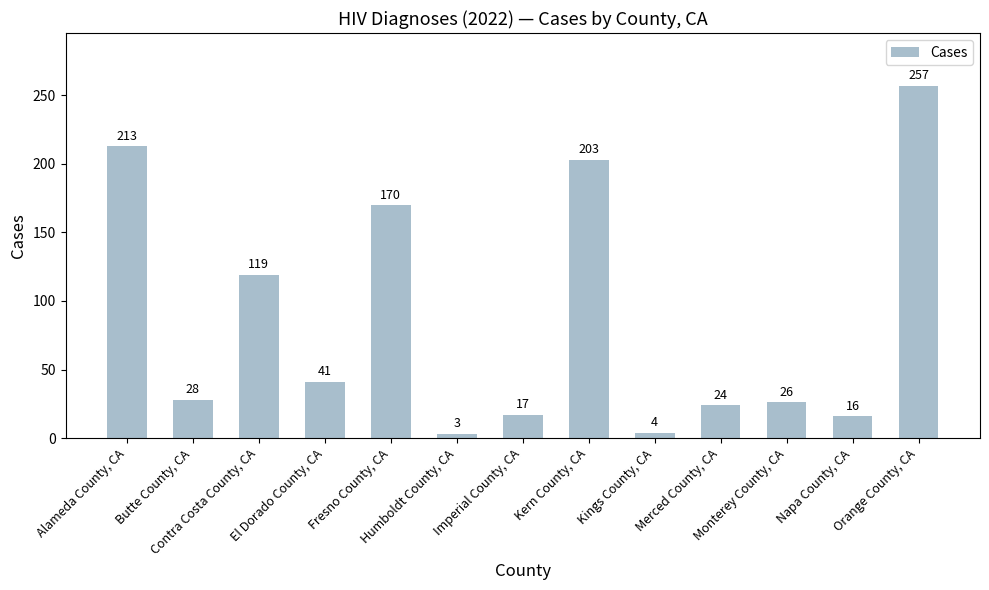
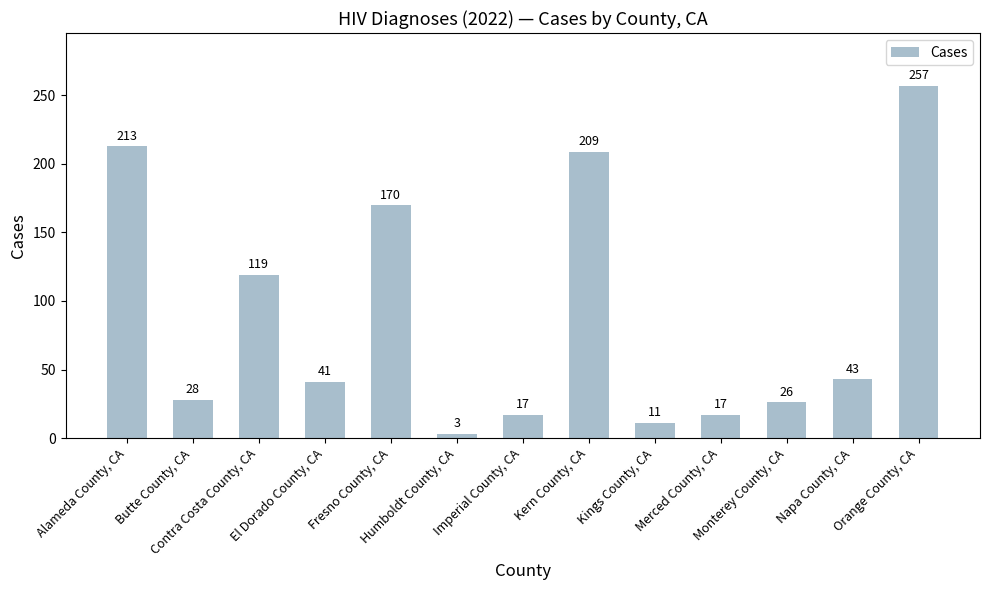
  {
    "Alameda County, CA": 213,
    "Butte County, CA": 28,
    "Contra Costa County, CA": 119,
    "El Dorado County, CA": 41,
    "Fresno County, CA": 170,
    "Humboldt County, CA": 3,
    "Imperial County, CA": 17,
-   "Kern County, CA": 203,
-   "Kings County, CA": 4,
-   "Merced County, CA": 24,
+   "Kern County, CA": 209,
+   "Kings County, CA": 11,
+   "Merced County, CA": 17,
    "Monterey County, CA": 26,
-   "Napa County, CA": 16,
+   "Napa County, CA": 43,
    "Orange County, CA": 257
  }
